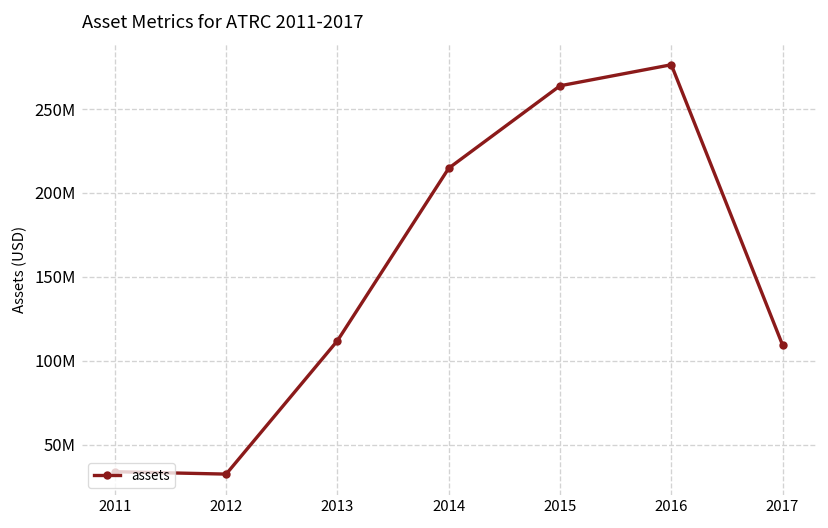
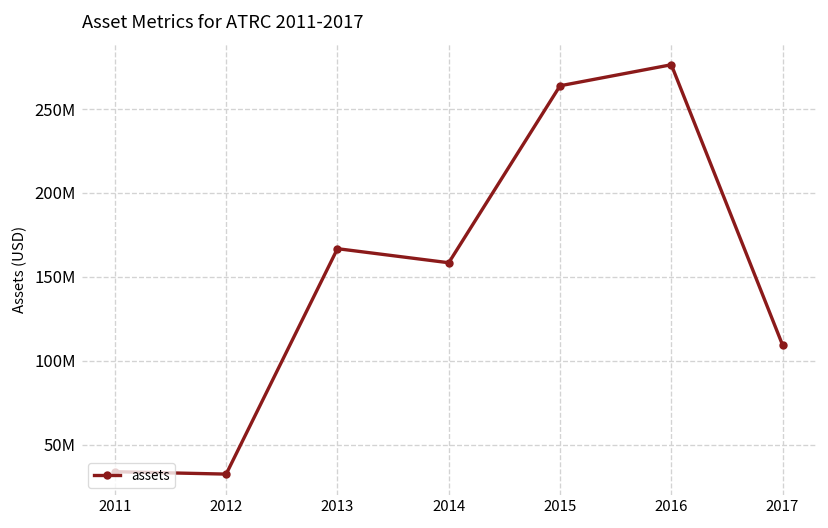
  {
    "2012": 32000000,
-   "2013": 112000000,
-   "2014": 215000000,
+   "2013": 167000000,
+   "2014": 158000000,
    "2015": 264000000,
    "2016": 276000000,
    "2017": 109000000
  }
